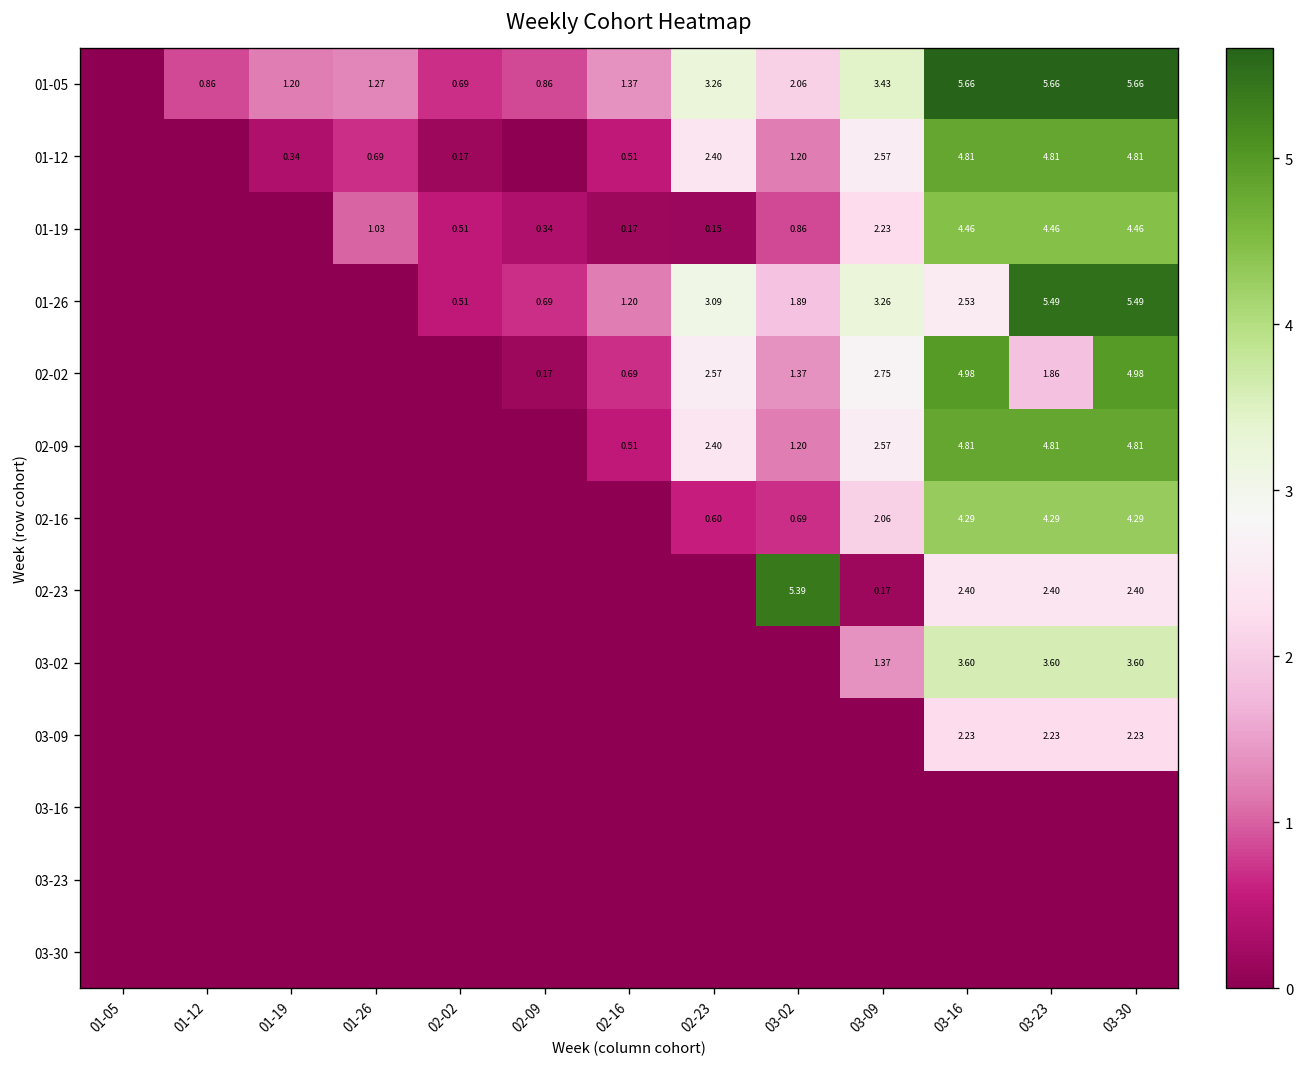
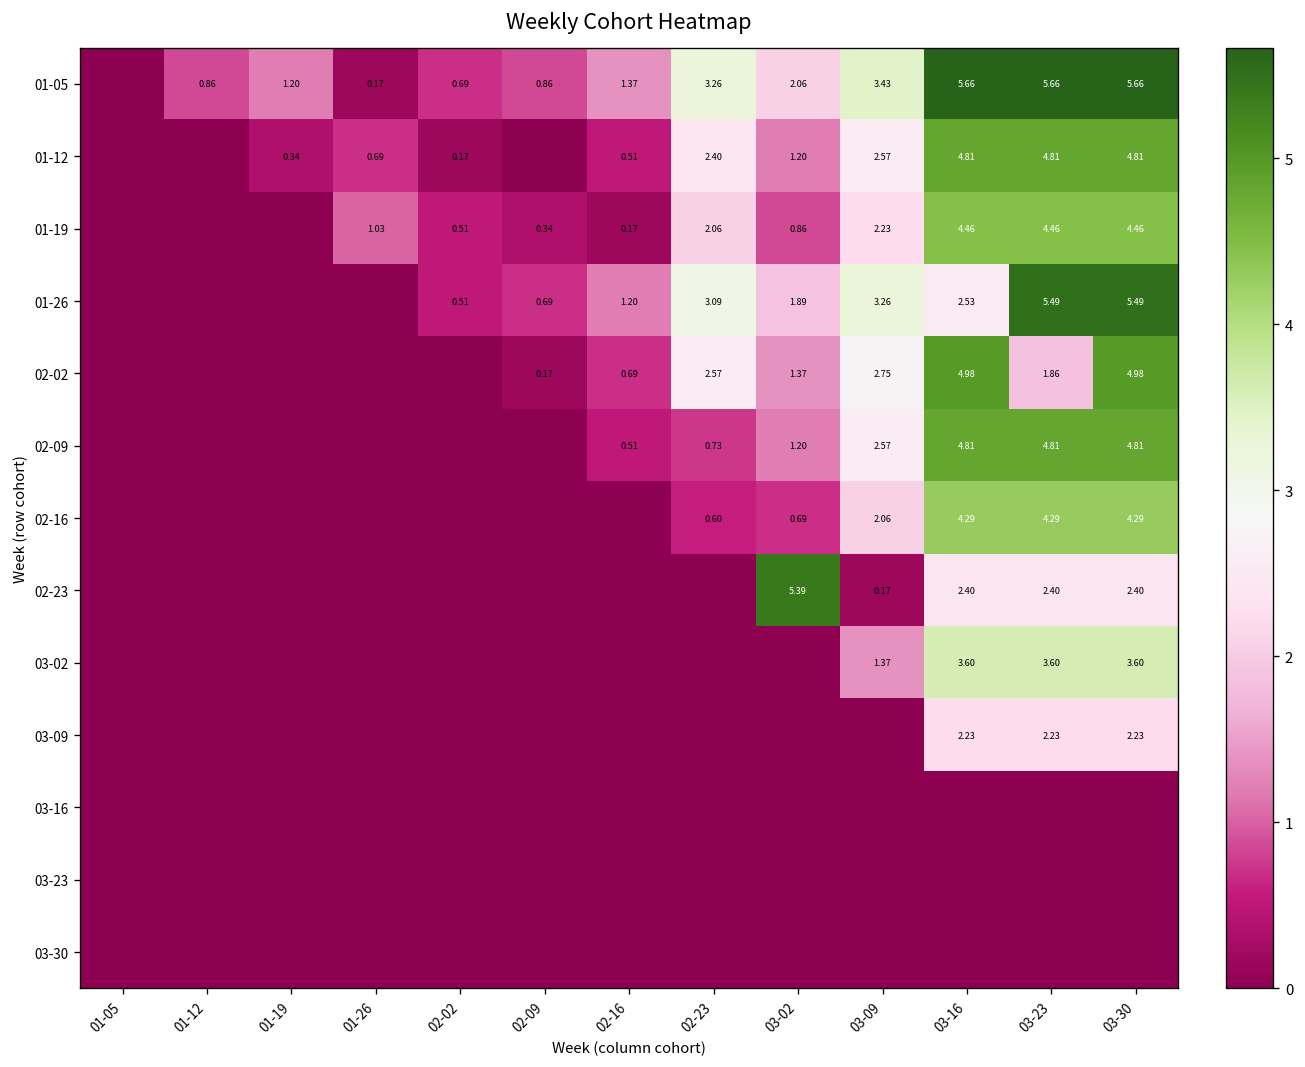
  {
    "01-05": {
      "01-12": 0.86,
      "01-19": 1.20,
-     "01-26": 1.27,
+     "01-26": 0.17,
      "02-02": 0.69,
      "02-09": 0.86,
      "02-16": 1.37,
      "02-23": 3.26,
      "03-02": 2.06,
      "03-09": 3.43,
      "03-16": 5.66,
      "03-23": 5.66,
      "03-30": 5.66
    },
    "01-12": {
      "01-19": 0.34,
      "01-26": 0.69,
      "02-02": 0.17,
      "02-16": 0.51,
      "02-23": 2.40,
      "03-02": 1.20,
      "03-09": 2.57,
      "03-16": 4.81,
      "03-23": 4.81,
      "03-30": 4.81
    },
    "01-19": {
      "01-26": 1.03,
      "02-02": 0.51,
      "02-09": 0.34,
      "02-16": 0.17,
-     "02-23": 0.15,
+     "02-23": 2.06,
      "03-02": 0.86,
      "03-09": 2.23,
      "03-16": 4.46,
      "03-23": 4.46,
      "03-30": 4.46
    },
    "01-26": {
      "02-02": 0.51,
      "02-09": 0.69,
      "02-16": 1.20,
      "02-23": 3.09,
      "03-02": 1.89,
      "03-09": 3.26,
      "03-16": 2.53,
      "03-23": 5.49,
      "03-30": 5.49
    },
    "02-02": {
      "02-09": 0.17,
      "02-16": 0.69,
      "02-23": 2.57,
      "03-02": 1.37,
      "03-09": 2.75,
      "03-16": 4.98,
      "03-23": 1.86,
      "03-30": 4.98
    },
    "02-09": {
      "02-16": 0.51,
-     "02-23": 2.40,
+     "02-23": 0.73,
      "03-02": 1.20,
      "03-09": 2.57,
      "03-16": 4.81,
      "03-23": 4.81,
      "03-30": 4.81
    },
    "02-16": {
      "02-23": 0.60,
      "03-02": 0.69,
      "03-09": 2.06,
      "03-16": 4.29,
      "03-23": 4.29,
      "03-30": 4.29
    },
    "02-23": {
      "03-02": 5.39,
      "03-09": 0.17,
      "03-16": 2.40,
      "03-23": 2.40,
      "03-30": 2.40
    },
    "03-02": {
      "03-09": 1.37,
      "03-16": 3.60,
      "03-23": 3.60,
      "03-30": 3.60
    },
    "03-09": {
      "03-16": 2.23,
      "03-23": 2.23,
      "03-30": 2.23
    }
  }
